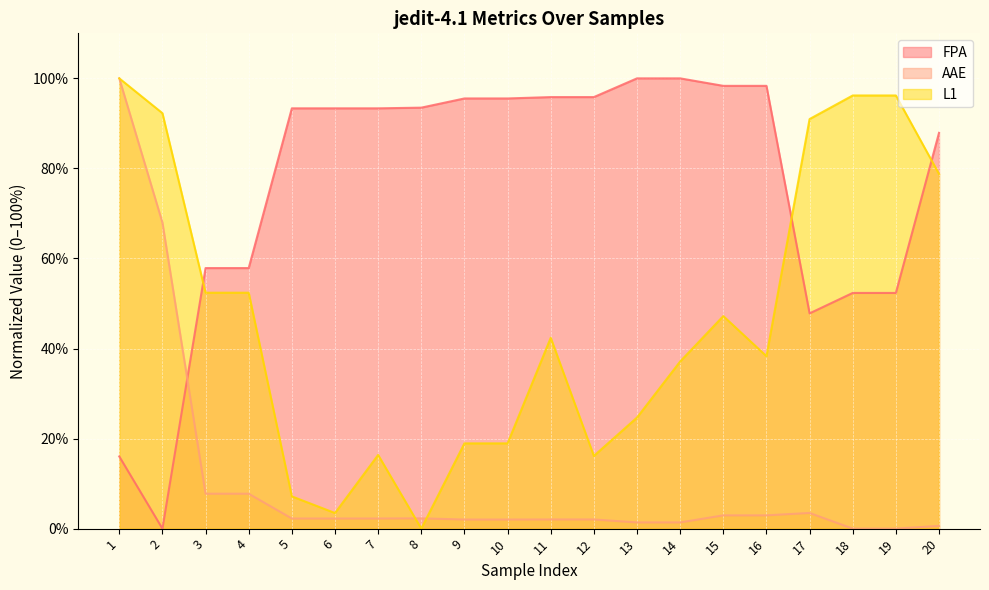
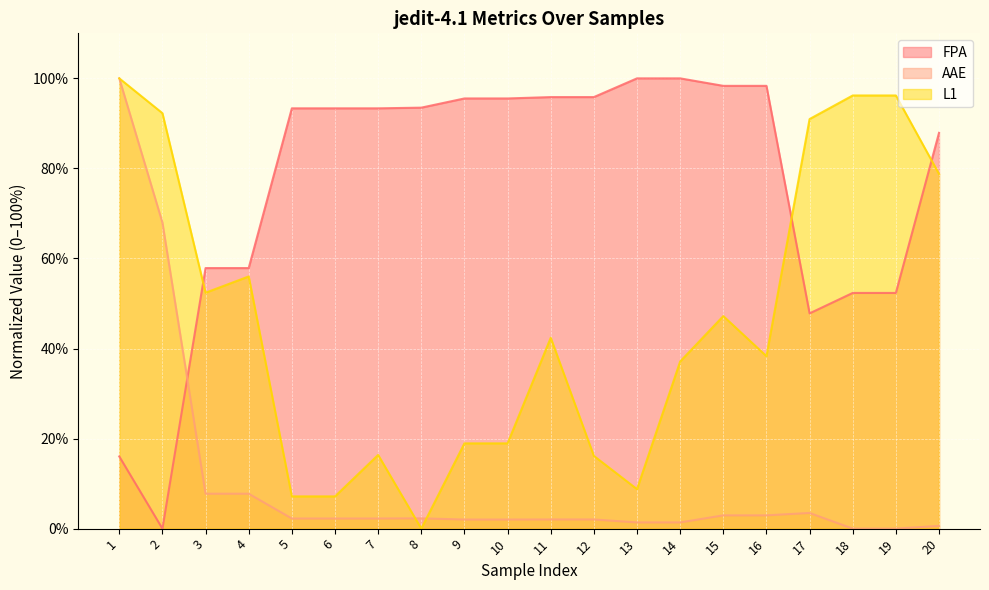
  {
    "L1": {
      "2": "92%",
      "3": "52%",
-     "4": "52%",
+     "4": "56%",
      "5": "7%",
-     "6": "3%",
+     "6": "7%",
      "7": "16%",
      "8": "0%",
      "9": "19%",
      "10": "19%",
      "11": "42%",
      "12": "16%",
-     "13": "25%",
+     "13": "9%",
      "14": "37%",
      "15": "47%",
      "16": "38%",
      "17": "91%",
      "18": "96%",
      "19": "96%",
      "20": "79%"
    }
  }
